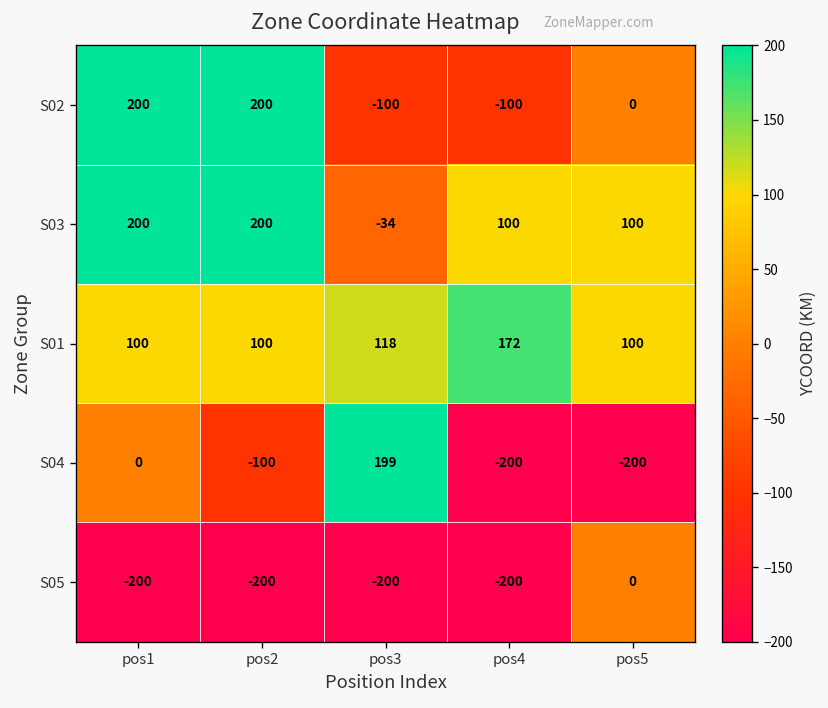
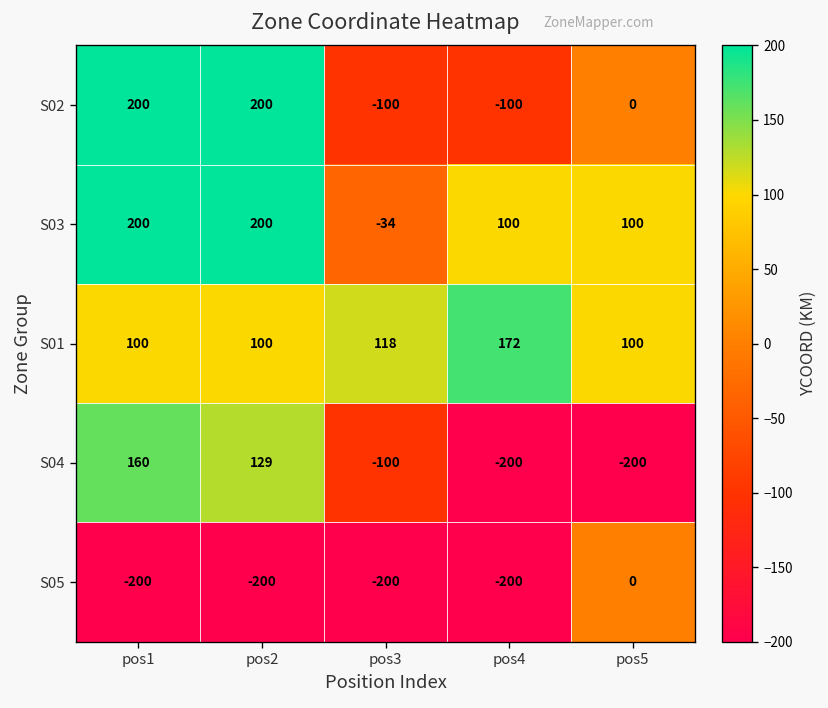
  {
    "S02": {
      "pos1": 200,
      "pos2": 200,
      "pos3": -100,
      "pos4": -100,
      "pos5": 0
    },
    "S03": {
      "pos1": 200,
      "pos2": 200,
      "pos3": -34,
      "pos4": 100,
      "pos5": 100
    },
    "S01": {
      "pos1": 100,
      "pos2": 100,
      "pos3": 118,
      "pos4": 172,
      "pos5": 100
    },
    "S04": {
-     "pos1": 0,
-     "pos2": -100,
-     "pos3": 199,
+     "pos1": 160,
+     "pos2": 129,
+     "pos3": -100,
      "pos4": -200,
      "pos5": -200
    },
    "S05": {
      "pos1": -200,
      "pos2": -200,
      "pos3": -200,
      "pos4": -200,
      "pos5": 0
    }
  }
